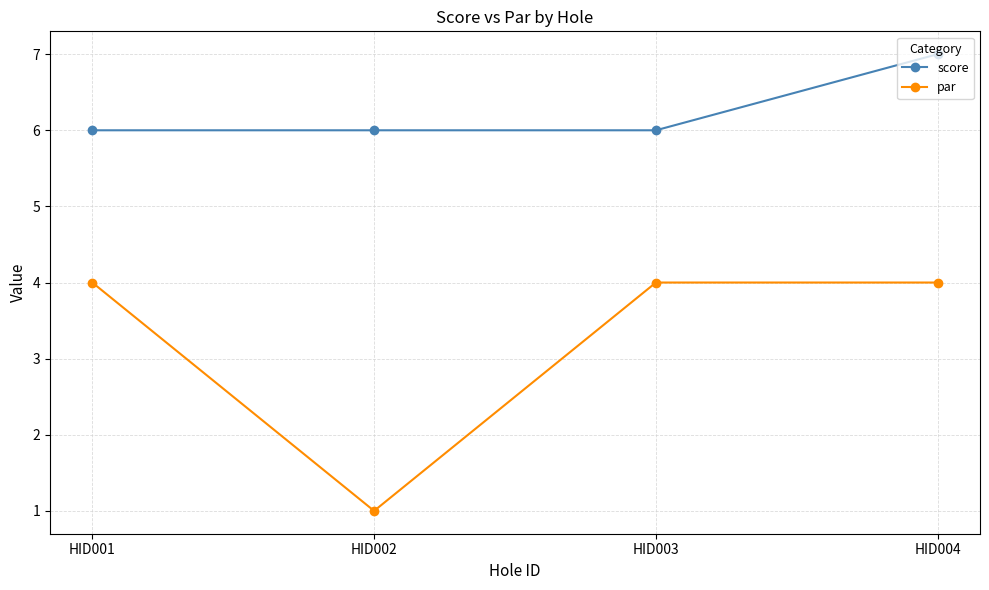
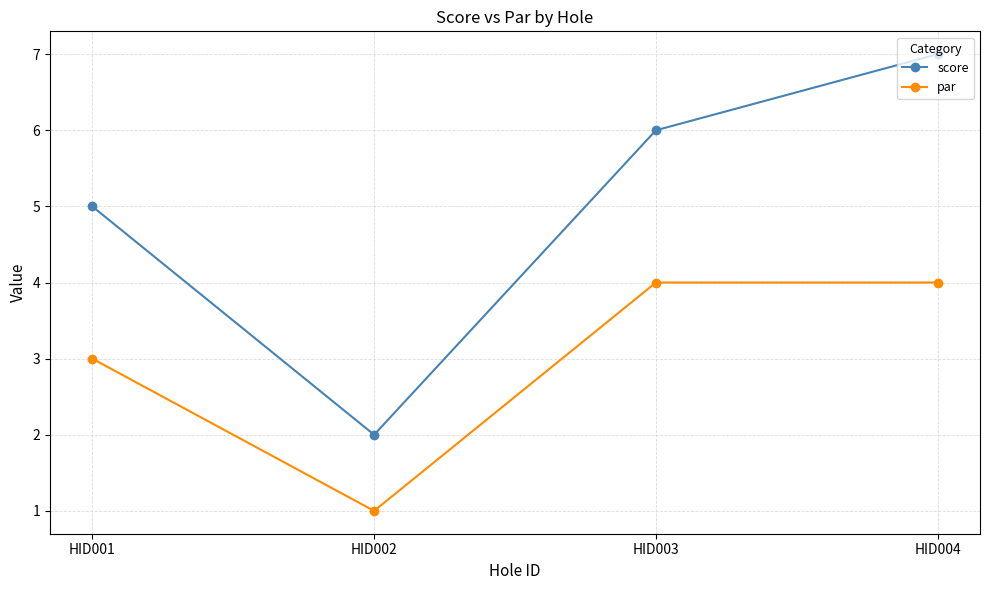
  {
    "score": {
-     "HID001": 6,
-     "HID002": 6,
+     "HID001": 5,
+     "HID002": 2,
      "HID003": 6
    },
    "par": {
-     "HID001": 4,
+     "HID001": 3,
      "HID002": 1,
      "HID003": 4,
      "HID004": 4
    }
  }
